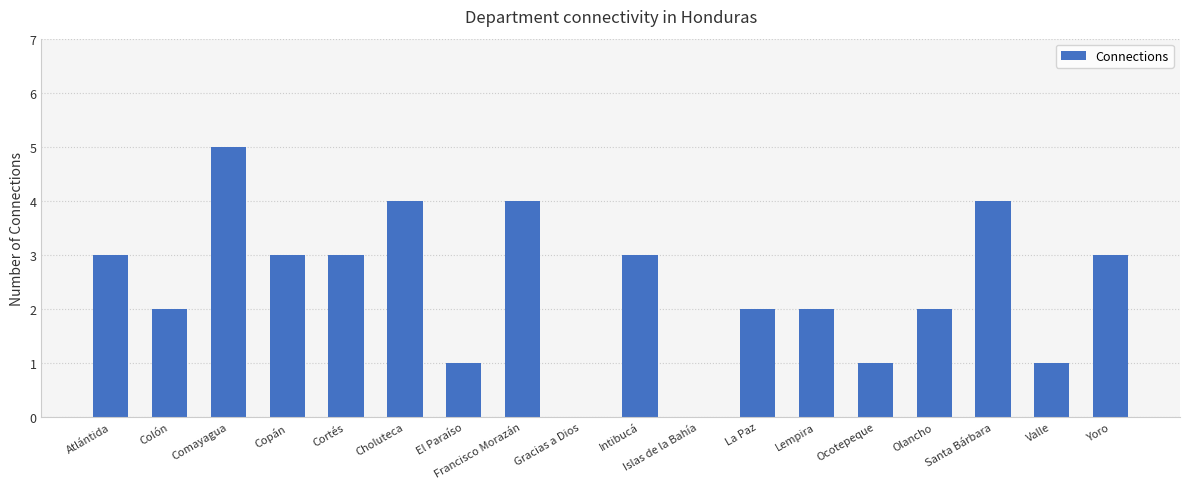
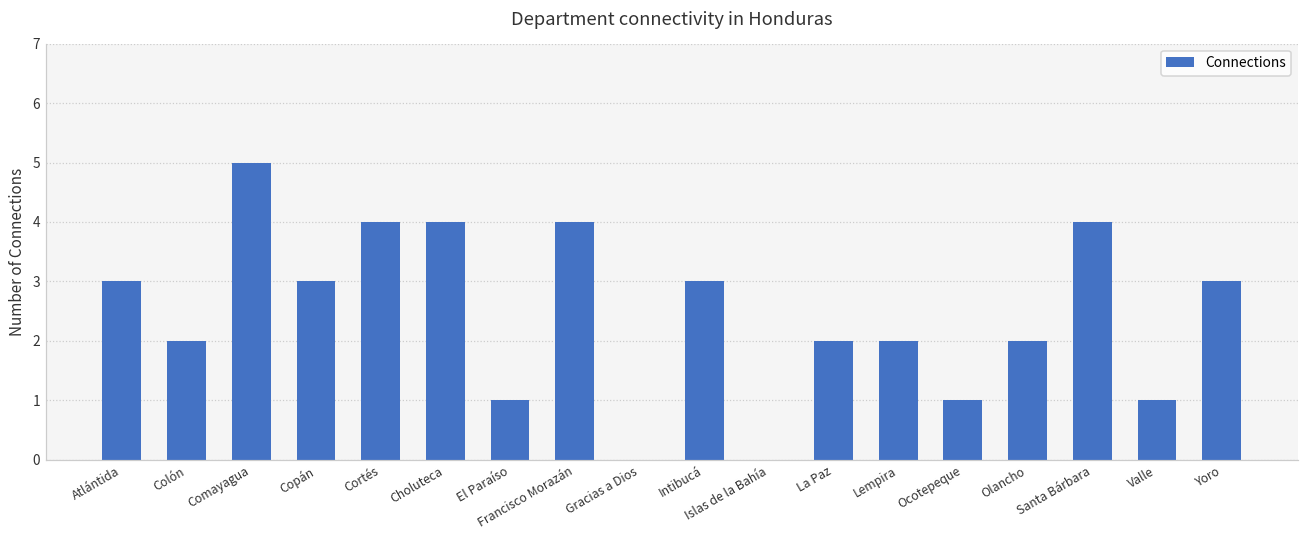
  {
    "Atlántida": 3,
    "Colón": 2,
    "Comayagua": 5,
    "Copán": 3,
-   "Cortés": 3,
+   "Cortés": 4,
    "Choluteca": 4,
    "El Paraíso": 1,
    "Francisco Morazán": 4,
    "Gracias a Dios": 0,
    "Intibucá": 3,
    "Islas de la Bahía": 0,
    "La Paz": 2,
    "Lempira": 2,
    "Ocotepeque": 1,
    "Olancho": 2,
    "Santa Bárbara": 4,
    "Valle": 1,
    "Yoro": 3
  }
